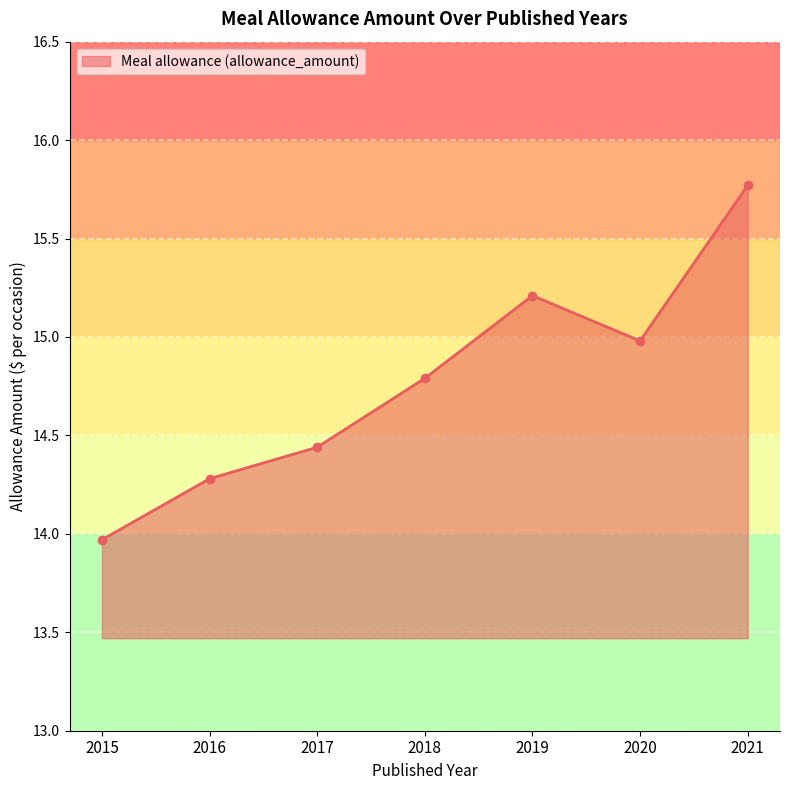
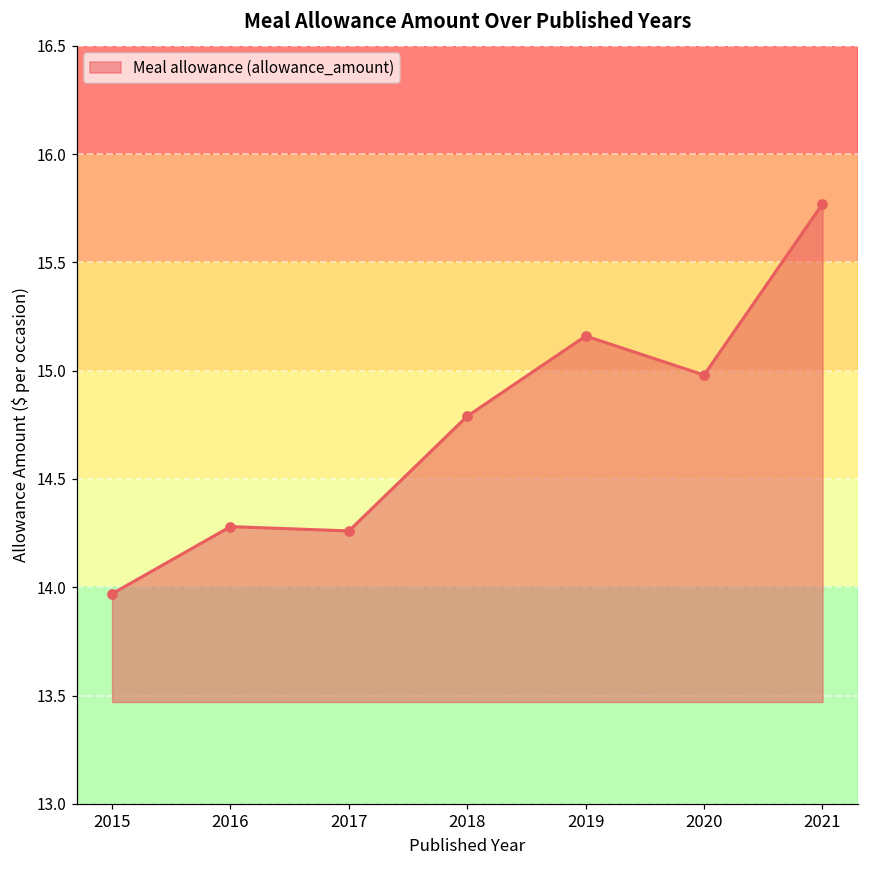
  {
    "2015": 13.97,
    "2016": 14.28,
-   "2017": 14.44,
+   "2017": 14.26,
    "2018": 14.79,
-   "2019": 15.21,
+   "2019": 15.16,
    "2020": 14.98,
    "2021": 15.77
  }
